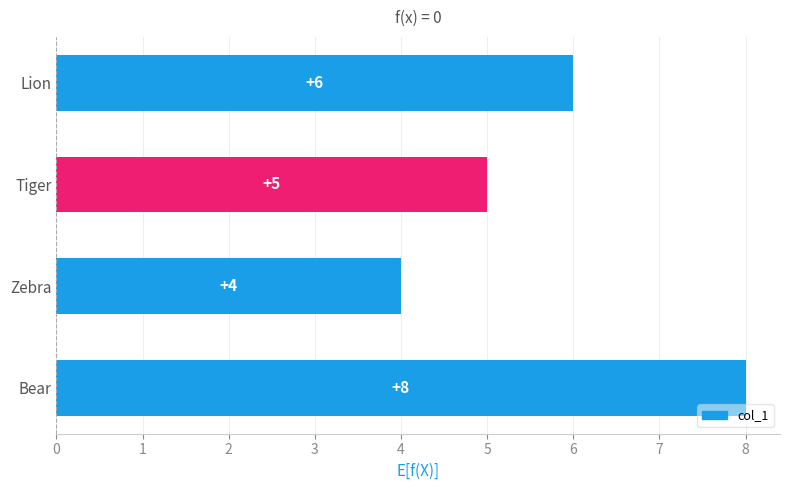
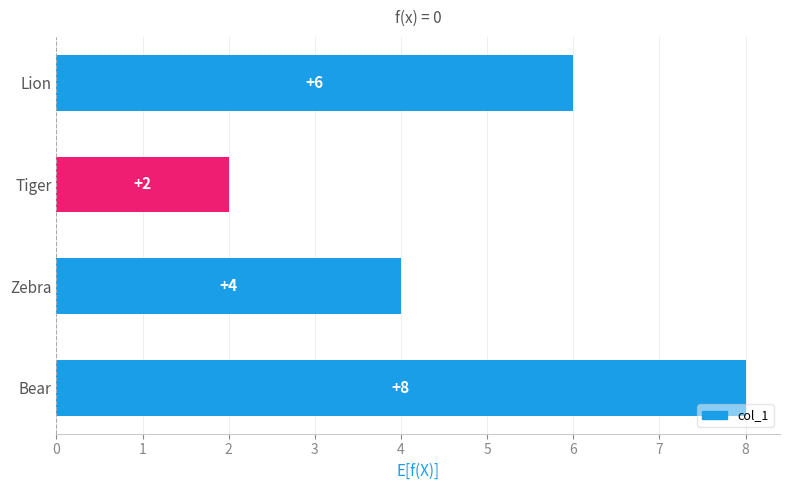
  {
    "Lion": "+6",
-   "Tiger": "+5",
+   "Tiger": "+2",
    "Zebra": "+4",
    "Bear": "+8"
  }
